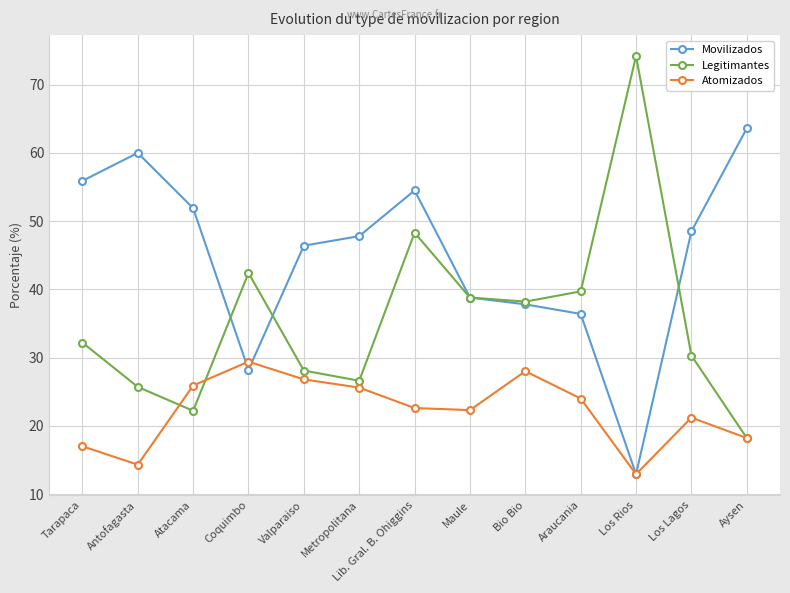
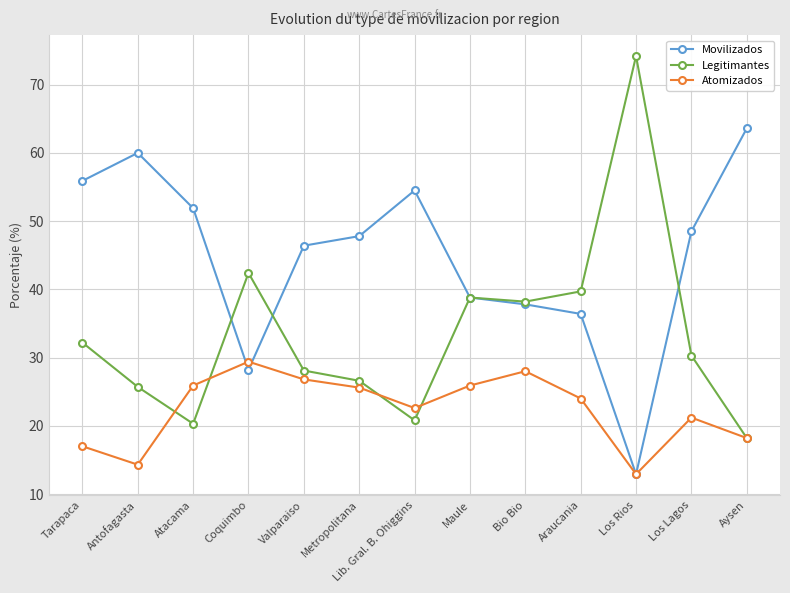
  {
    "Movilizados": {
      "Tarapaca": 56,
      "Antofagasta": 60,
      "Atacama": 52,
      "Coquimbo": 28,
      "Valparaiso": 46,
      "Metropolitana": 48,
      "Lib. Gral. B. Ohiggins": 55,
      "Bio Bio": 38,
      "Araucania": 36,
      "Los Lagos": 49,
      "Aysen": 64
    },
    "Legitimantes": {
      "Tarapaca": 32,
      "Antofagasta": 26,
-     "Atacama": 22,
+     "Atacama": 20,
      "Coquimbo": 42,
      "Valparaiso": 28,
      "Metropolitana": 27,
-     "Lib. Gral. B. Ohiggins": 48,
+     "Lib. Gral. B. Ohiggins": 21,
      "Bio Bio": 38,
      "Araucania": 40,
      "Los Rios": 74,
      "Los Lagos": 30
    },
    "Atomizados": {
      "Tarapaca": 17,
      "Antofagasta": 14,
      "Atacama": 26,
      "Coquimbo": 29,
      "Valparaiso": 27,
      "Metropolitana": 26,
      "Lib. Gral. B. Ohiggins": 23,
-     "Maule": 22,
+     "Maule": 26,
      "Bio Bio": 28,
      "Araucania": 24,
      "Los Lagos": 21
    }
  }
